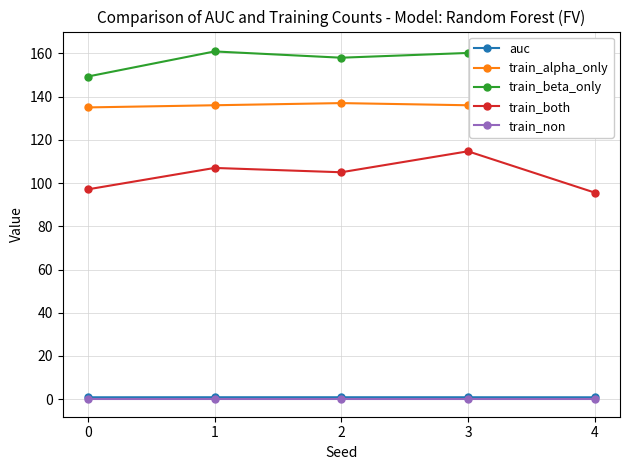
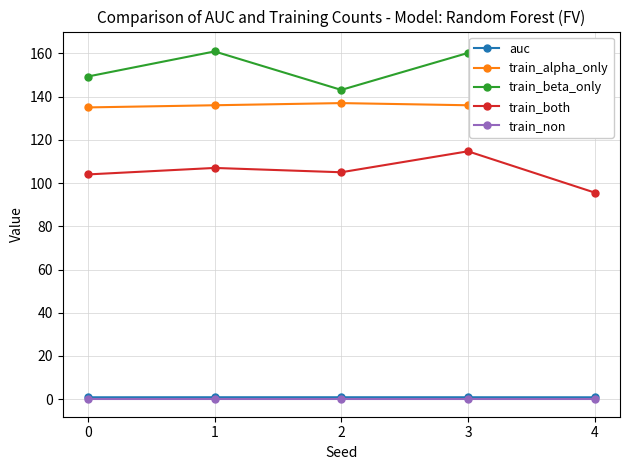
  {
    "train_alpha_only": {
      "0": 135,
      "1": 136,
      "2": 137,
      "3": 136
    },
    "train_beta_only": {
      "0": 149,
      "1": 161,
-     "2": 158,
+     "2": 143,
      "3": 160
    },
    "train_both": {
-     "0": 97,
+     "0": 104,
      "1": 107,
      "2": 105,
      "3": 115,
      "4": 96
    }
  }
